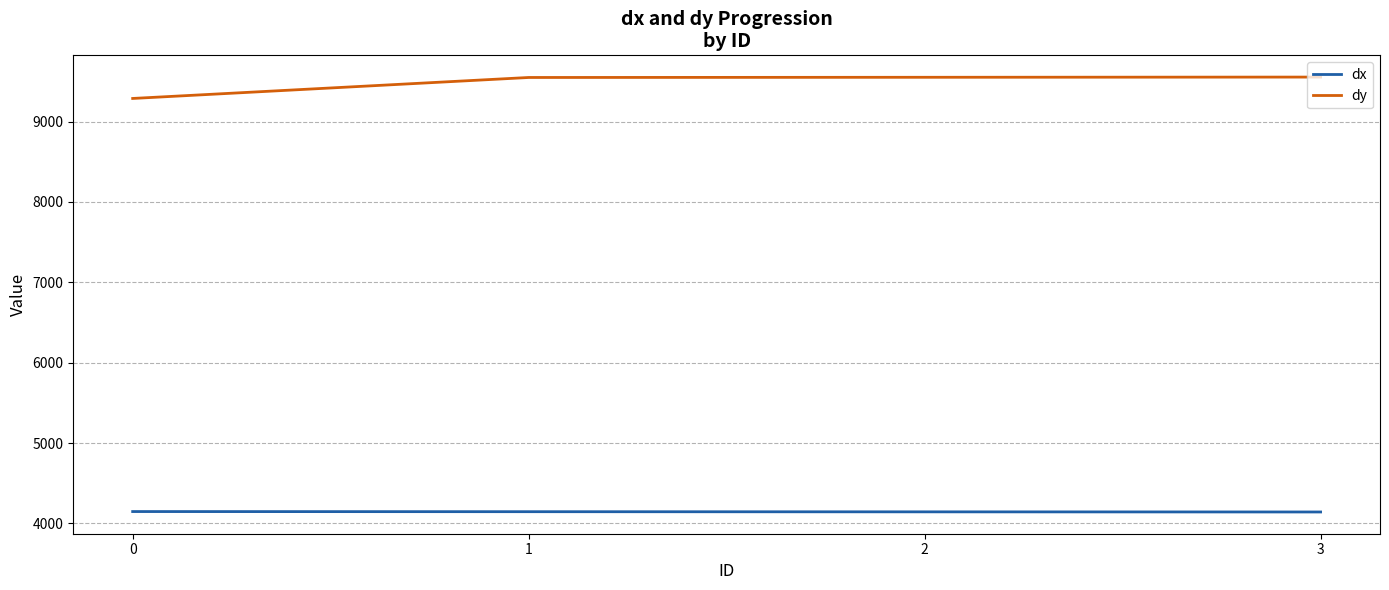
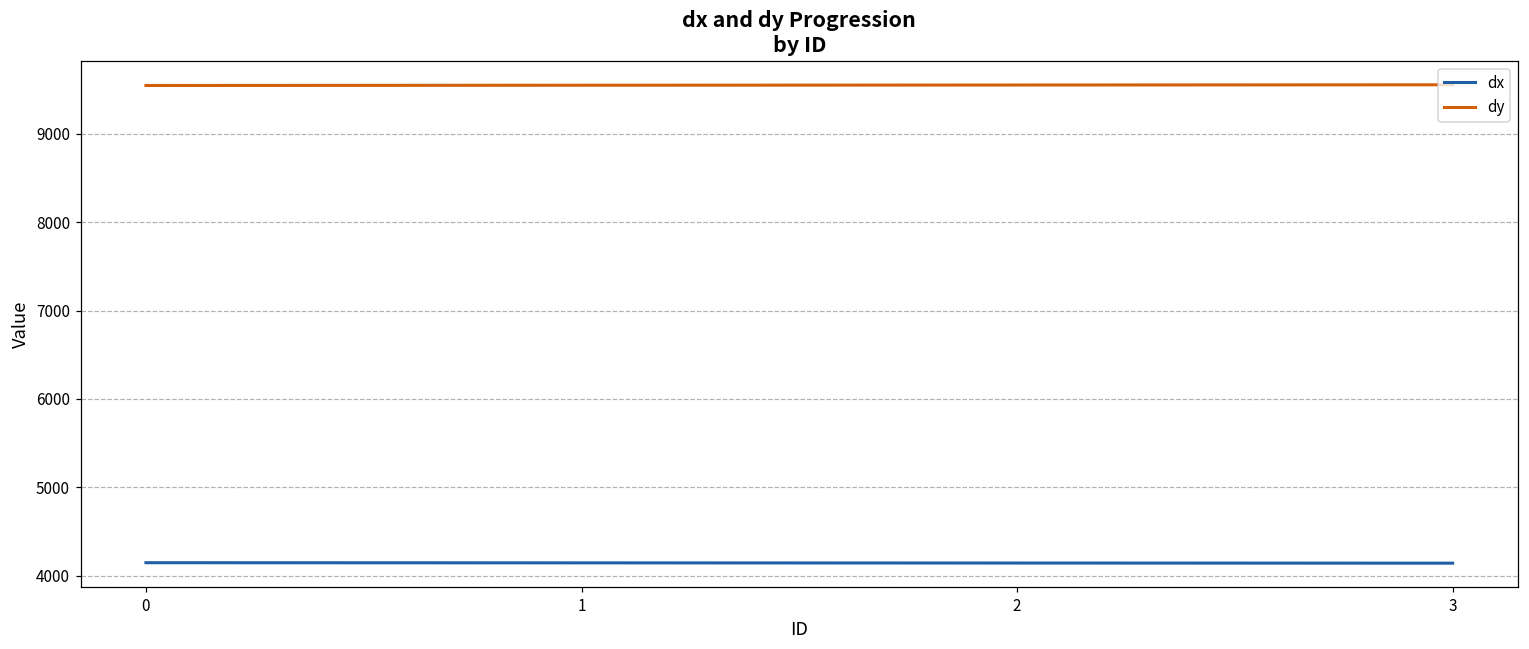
  {
    "dx": {
      "0": 4100,
      "1": 4100,
      "2": 4100,
      "3": 4100
    },
    "dy": {
-     "0": 9300,
+     "0": 9500,
      "1": 9500,
      "2": 9600
    }
  }
